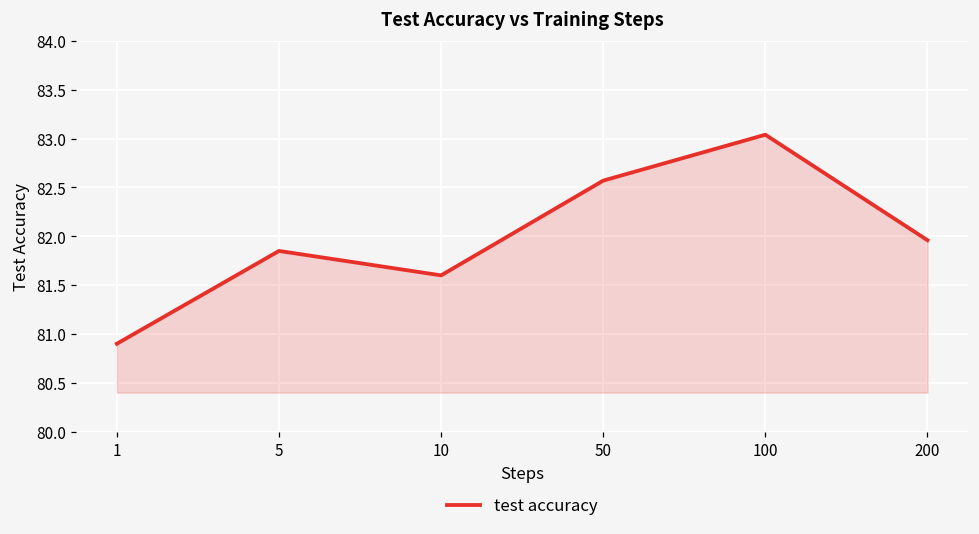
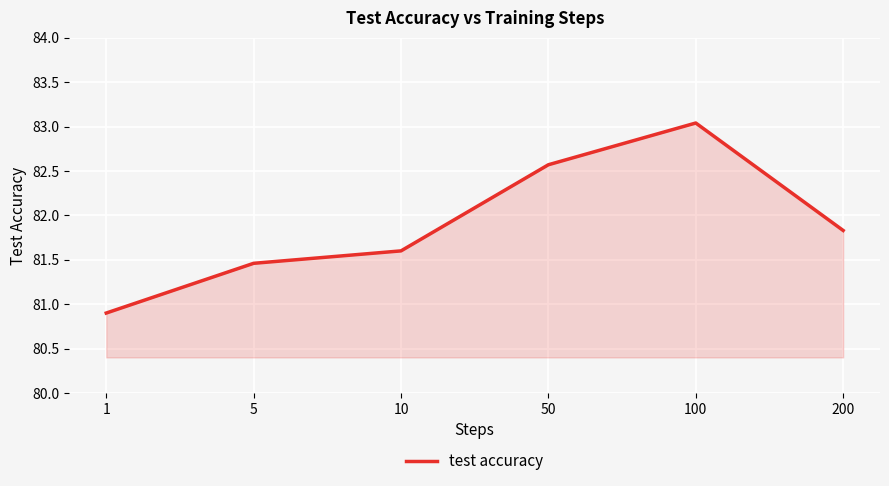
  {
    "1": 80.9,
-   "5": 81.9,
+   "5": 81.5,
    "10": 81.6,
    "50": 82.6,
    "100": 83.0,
-   "200": 82.0
+   "200": 81.8
  }
